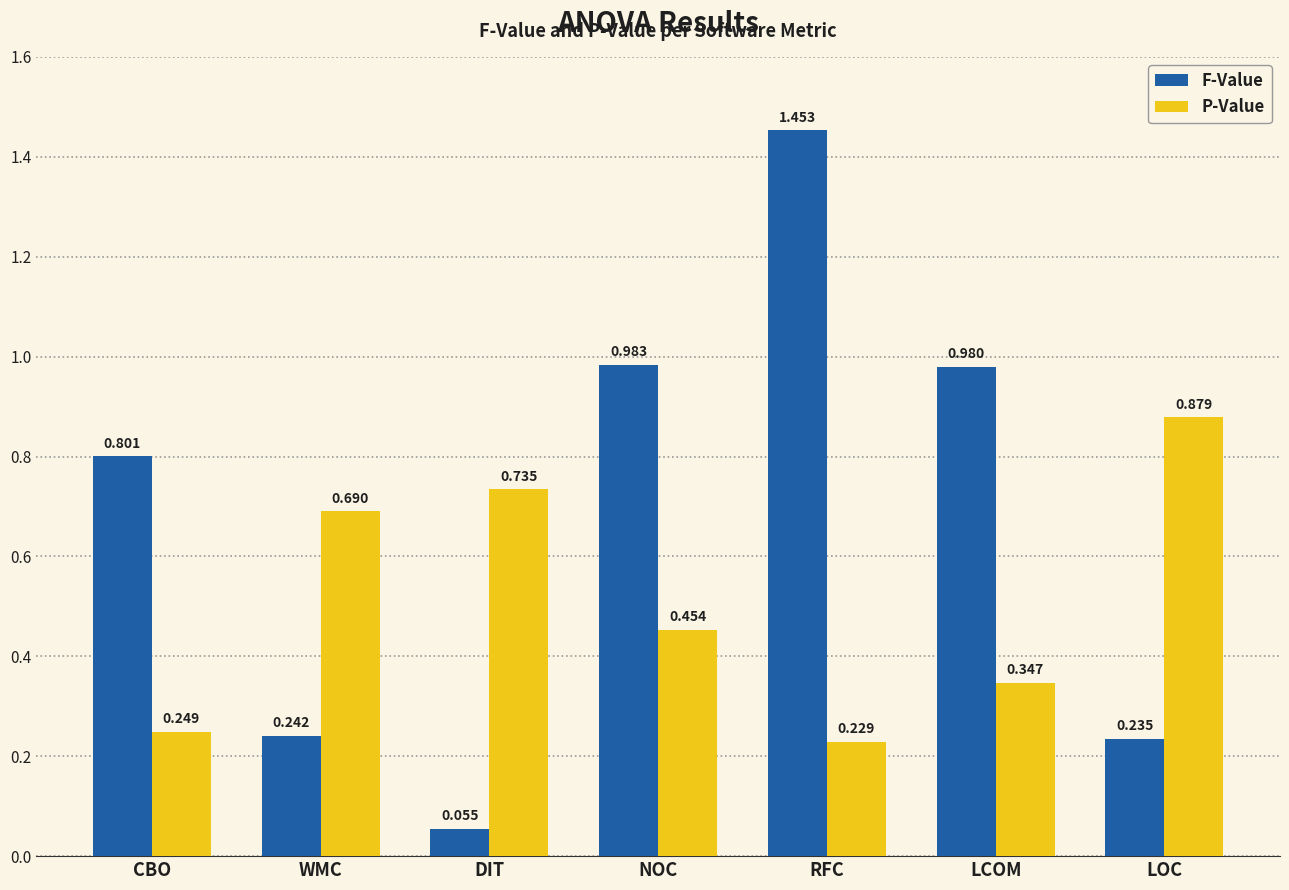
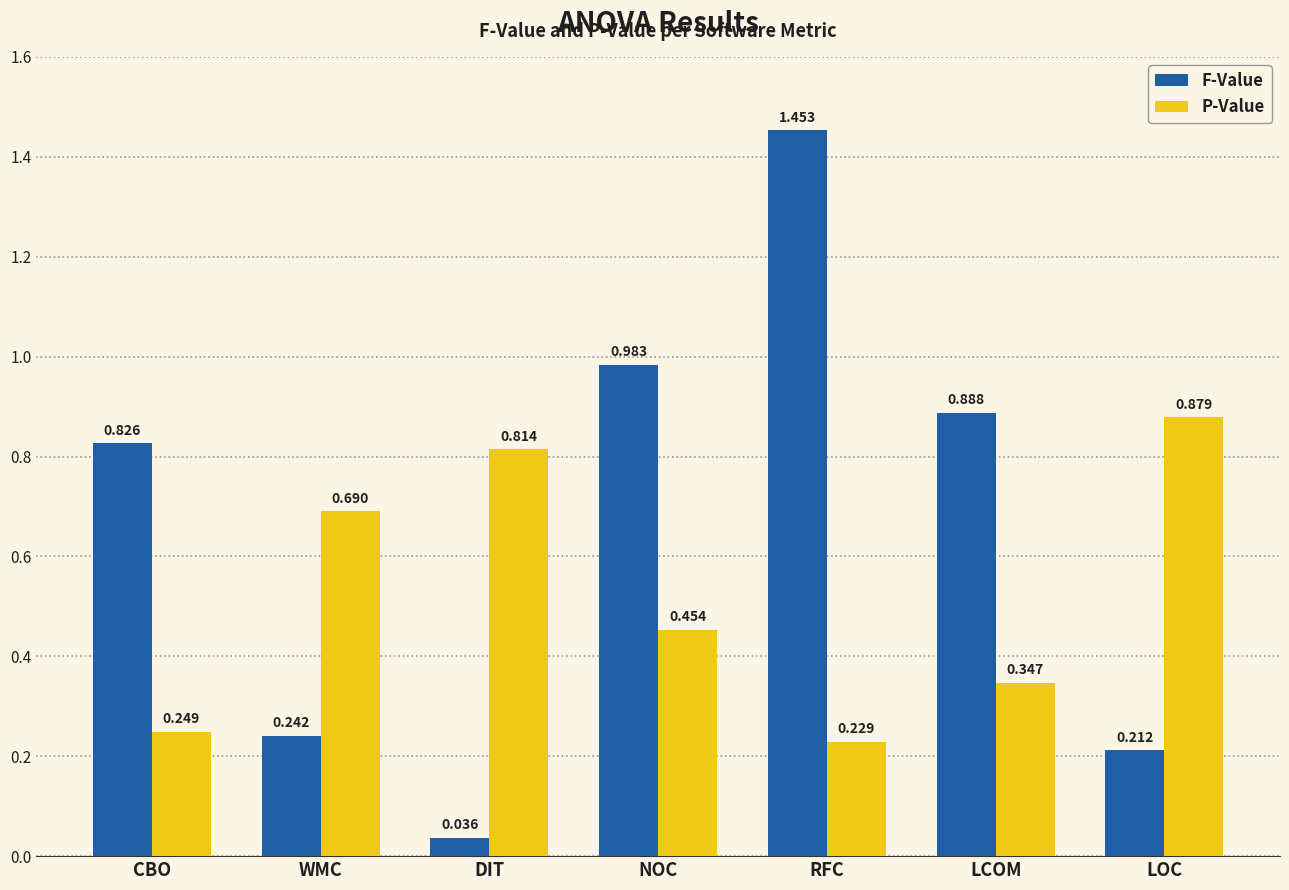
  {
    "F-Value": {
-     "CBO": 0.801,
+     "CBO": 0.826,
      "WMC": 0.242,
-     "DIT": 0.055,
+     "DIT": 0.036,
      "NOC": 0.983,
      "RFC": 1.453,
-     "LCOM": 0.980,
-     "LOC": 0.235
+     "LCOM": 0.888,
+     "LOC": 0.212
    },
    "P-Value": {
      "CBO": 0.249,
      "WMC": 0.690,
-     "DIT": 0.735,
+     "DIT": 0.814,
      "NOC": 0.454,
      "RFC": 0.229,
      "LCOM": 0.347,
      "LOC": 0.879
    }
  }
